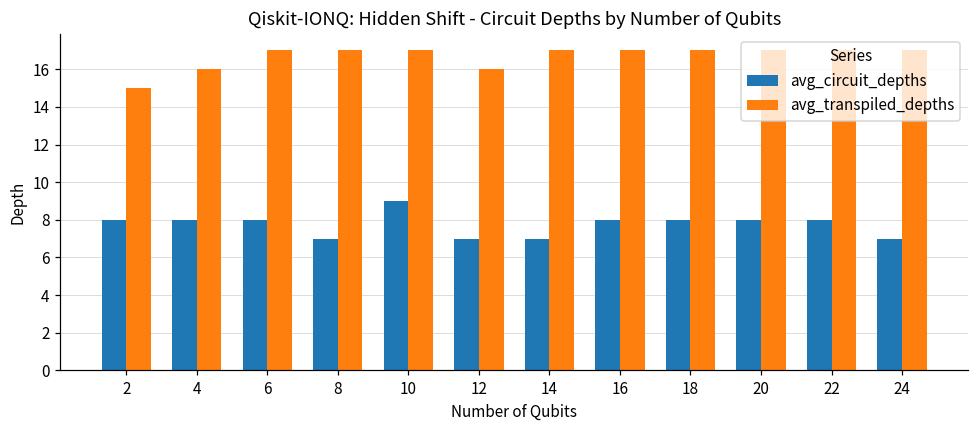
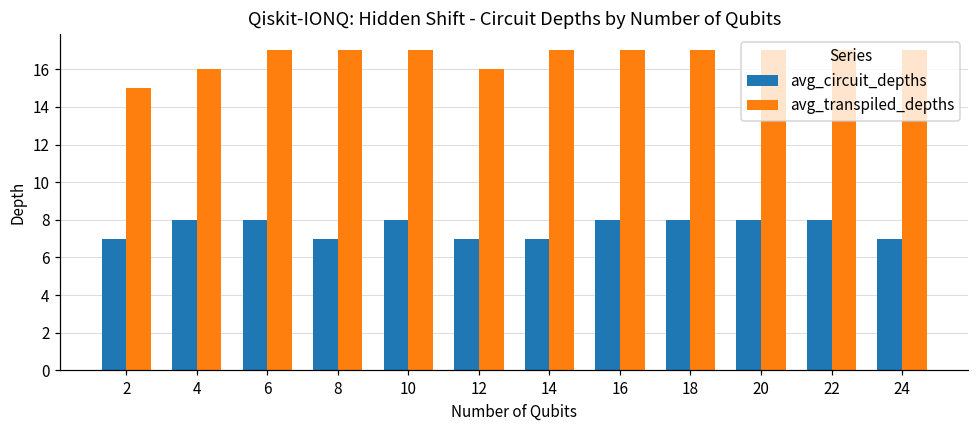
  {
    "avg_circuit_depths": {
-     "2": 8,
+     "2": 7,
      "4": 8,
      "6": 8,
      "8": 7,
-     "10": 9,
+     "10": 8,
      "12": 7,
      "14": 7,
      "16": 8,
      "18": 8,
      "20": 8,
      "22": 8,
      "24": 7
    },
    "avg_transpiled_depths": {
      "2": 15,
      "4": 16,
      "6": 17,
      "8": 17,
      "10": 17,
      "12": 16,
      "14": 17,
      "16": 17,
      "18": 17
    }
  }
